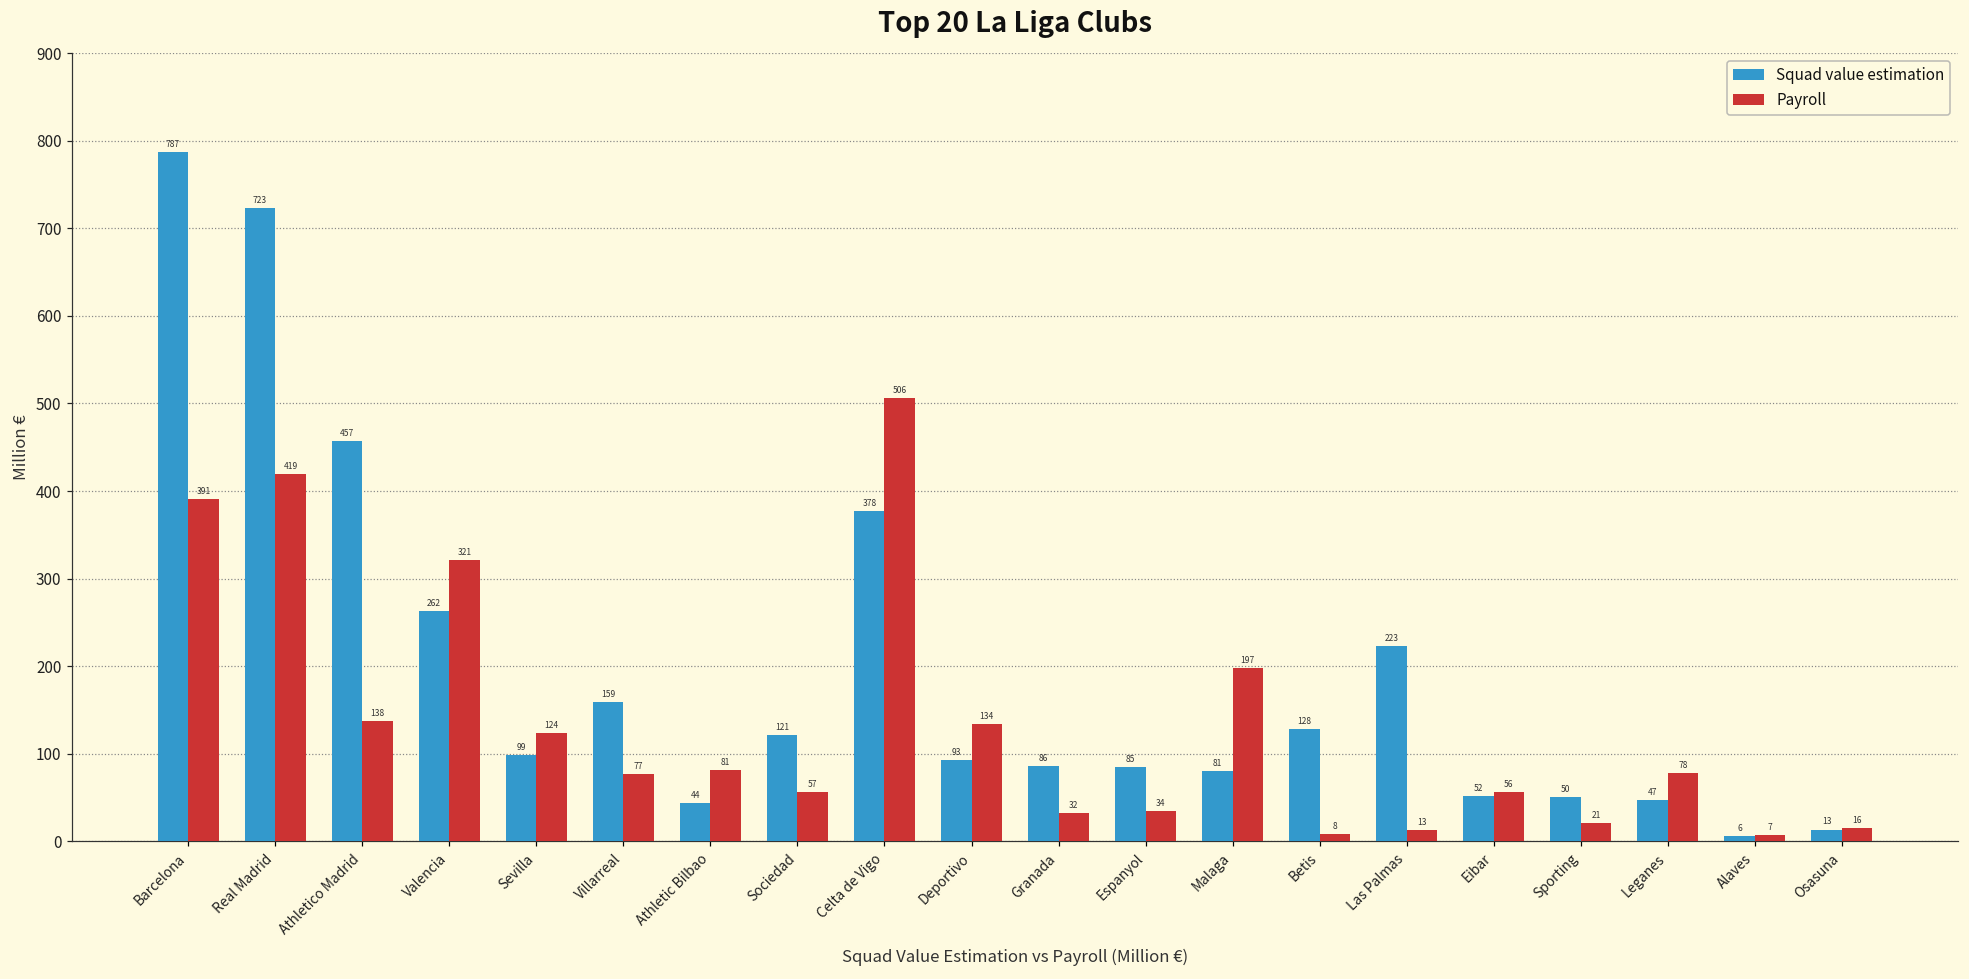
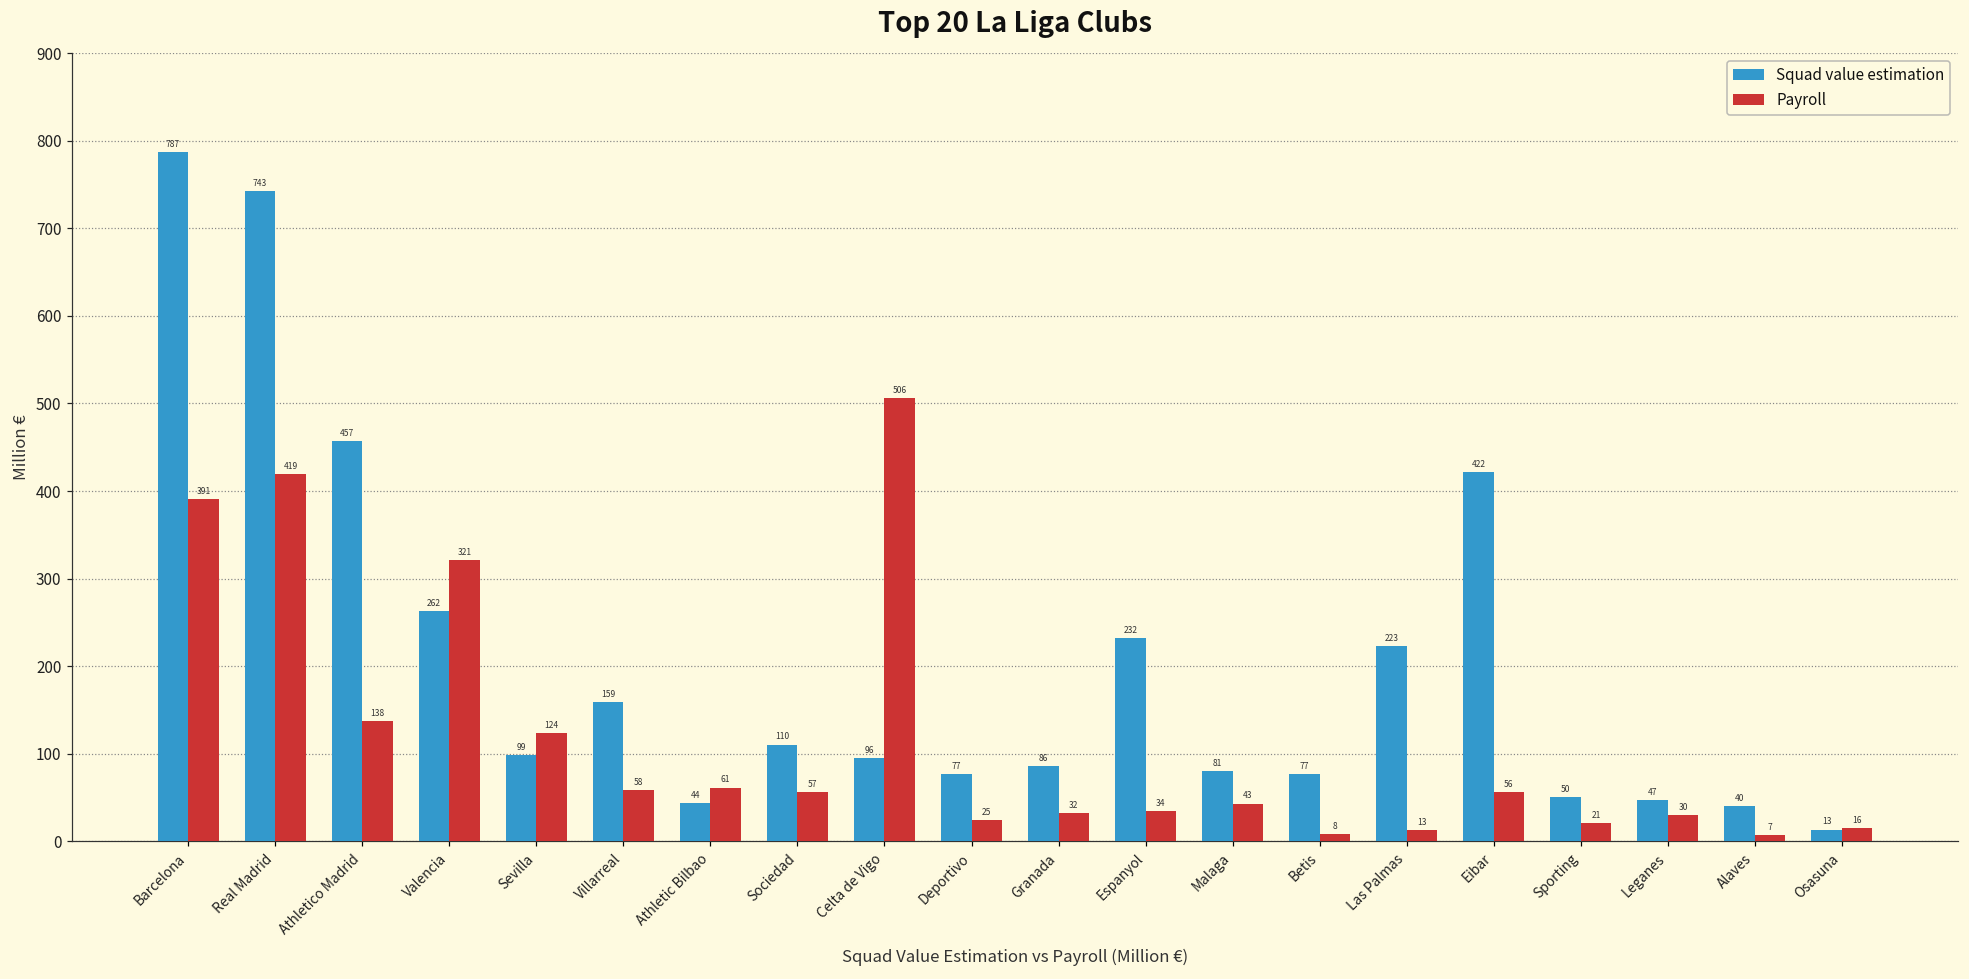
  {
    "Squad value estimation": {
      "Barcelona": 787,
-     "Real Madrid": 723,
+     "Real Madrid": 743,
      "Athletico Madrid": 457,
      "Valencia": 262,
      "Sevilla": 99,
      "Villarreal": 159,
      "Athletic Bilbao": 44,
-     "Sociedad": 121,
-     "Celta de Vigo": 378,
-     "Deportivo": 93,
+     "Sociedad": 110,
+     "Celta de Vigo": 96,
+     "Deportivo": 77,
      "Granada": 86,
-     "Espanyol": 85,
+     "Espanyol": 232,
      "Malaga": 81,
-     "Betis": 128,
+     "Betis": 77,
      "Las Palmas": 223,
-     "Eibar": 52,
+     "Eibar": 422,
      "Sporting": 50,
      "Leganes": 47,
-     "Alaves": 6,
+     "Alaves": 40,
      "Osasuna": 13
    },
    "Payroll": {
      "Barcelona": 391,
      "Real Madrid": 419,
      "Athletico Madrid": 138,
      "Valencia": 321,
      "Sevilla": 124,
-     "Villarreal": 77,
-     "Athletic Bilbao": 81,
+     "Villarreal": 58,
+     "Athletic Bilbao": 61,
      "Sociedad": 57,
      "Celta de Vigo": 506,
-     "Deportivo": 134,
+     "Deportivo": 25,
      "Granada": 32,
      "Espanyol": 34,
-     "Malaga": 197,
+     "Malaga": 43,
      "Betis": 8,
      "Las Palmas": 13,
      "Eibar": 56,
      "Sporting": 21,
-     "Leganes": 78,
+     "Leganes": 30,
      "Alaves": 7,
      "Osasuna": 16
    }
  }
